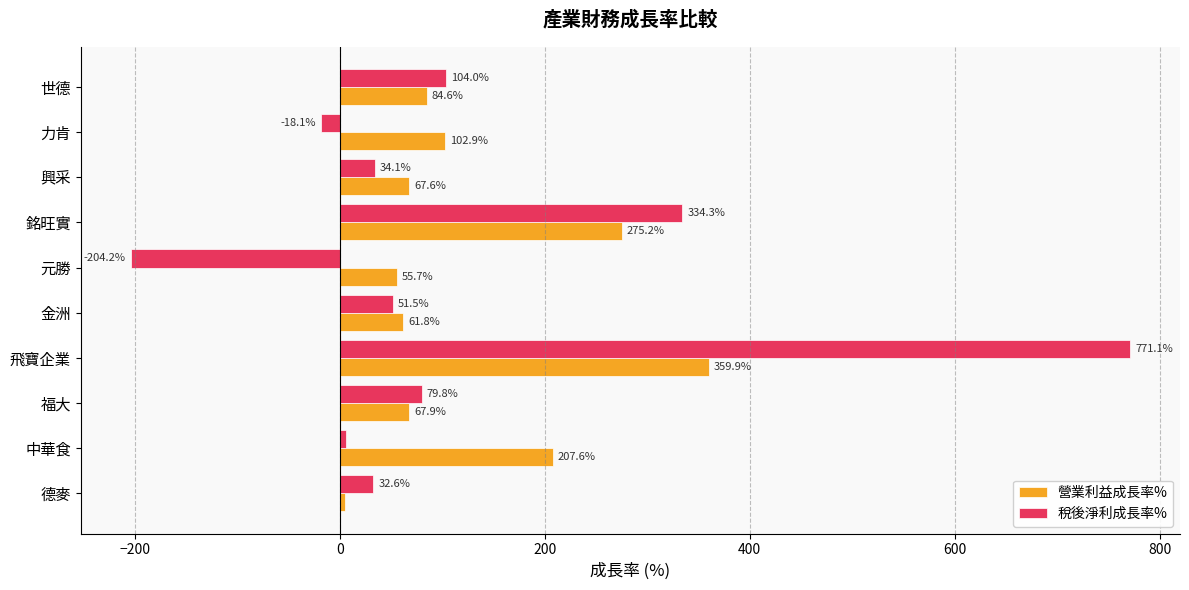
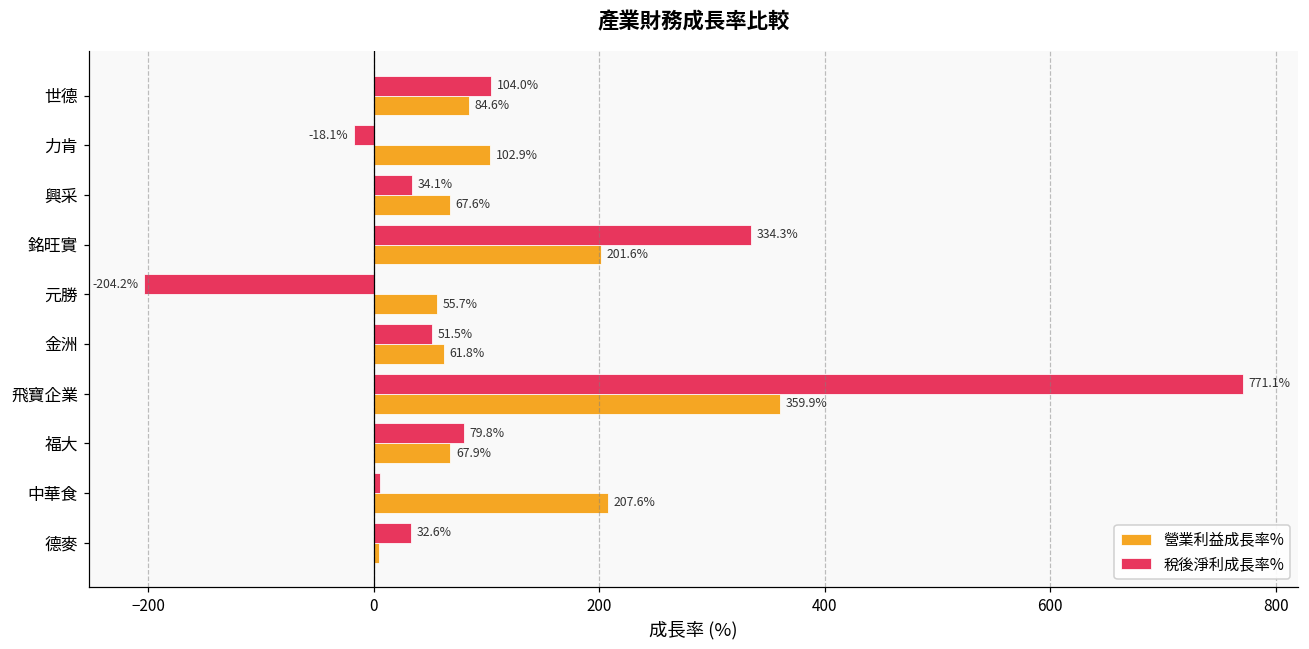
  {
    "營業利益成長率%": {
      "世德": "84.6%",
      "力肯": "102.9%",
      "興采": "67.6%",
-     "銘旺實": "275.2%",
+     "銘旺實": "201.6%",
      "元勝": "55.7%",
      "金洲": "61.8%",
      "飛寶企業": "359.9%",
      "福大": "67.9%",
      "中華食": "207.6%"
    },
    "稅後淨利成長率%": {
      "世德": "104.0%",
      "力肯": "-18.1%",
      "興采": "34.1%",
      "銘旺實": "334.3%",
      "元勝": "-204.2%",
      "金洲": "51.5%",
      "飛寶企業": "771.1%",
      "福大": "79.8%",
      "德麥": "32.6%"
    }
  }
